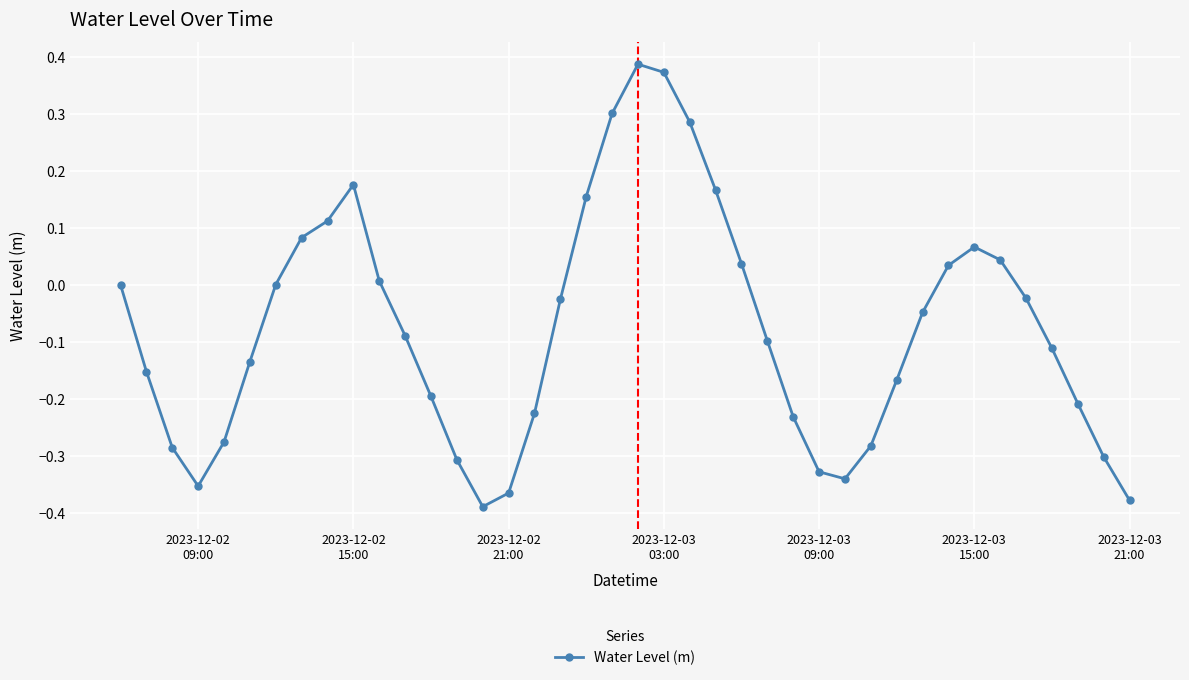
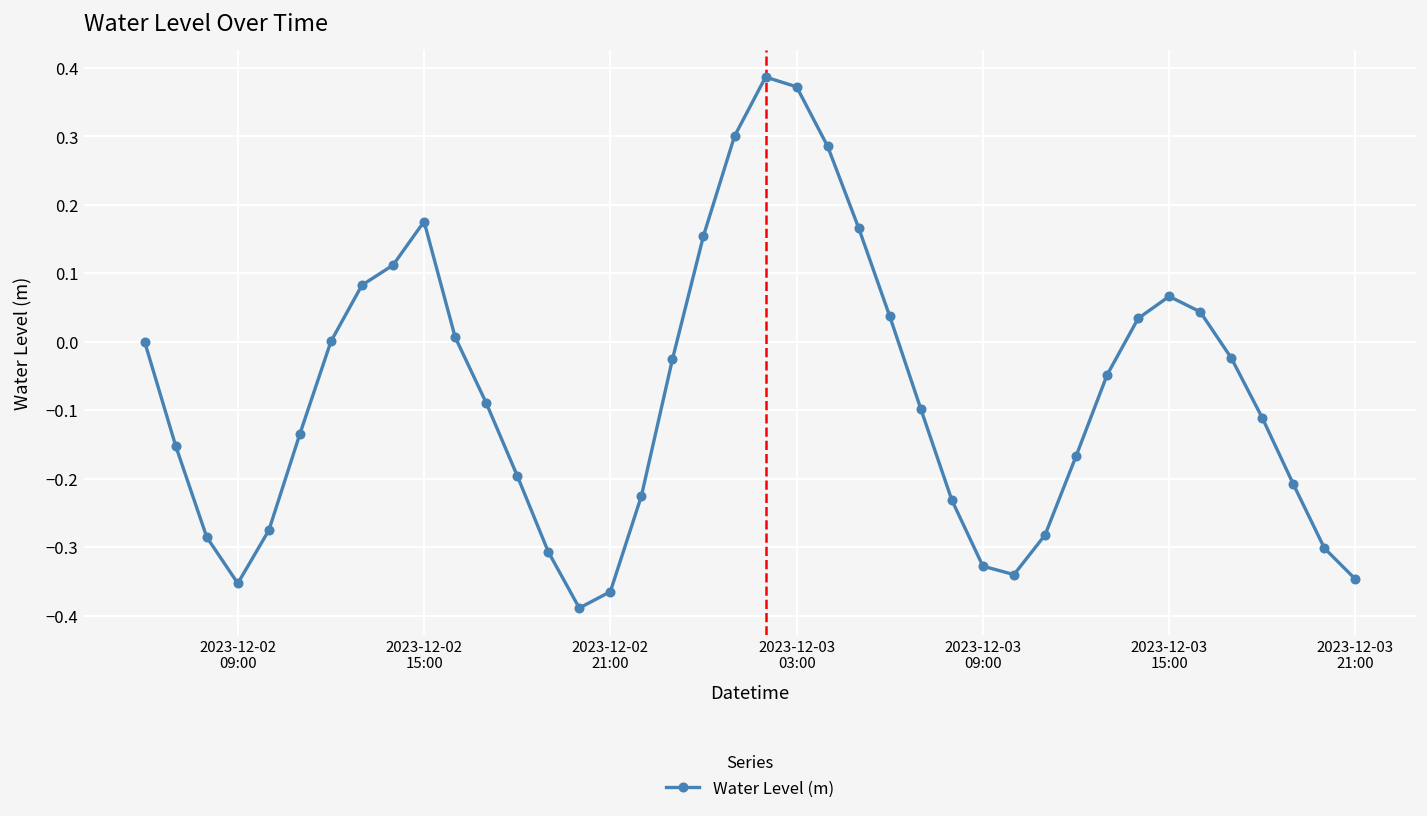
  {
    "2023-12-02 09:00": -0.35,
    "2023-12-02 15:00": 0.18,
    "2023-12-02 21:00": -0.37,
    "2023-12-03 03:00": 0.37,
    "2023-12-03 09:00": -0.33,
    "2023-12-03 15:00": 0.07,
-   "2023-12-03 21:00": -0.38
+   "2023-12-03 21:00": -0.35
  }
